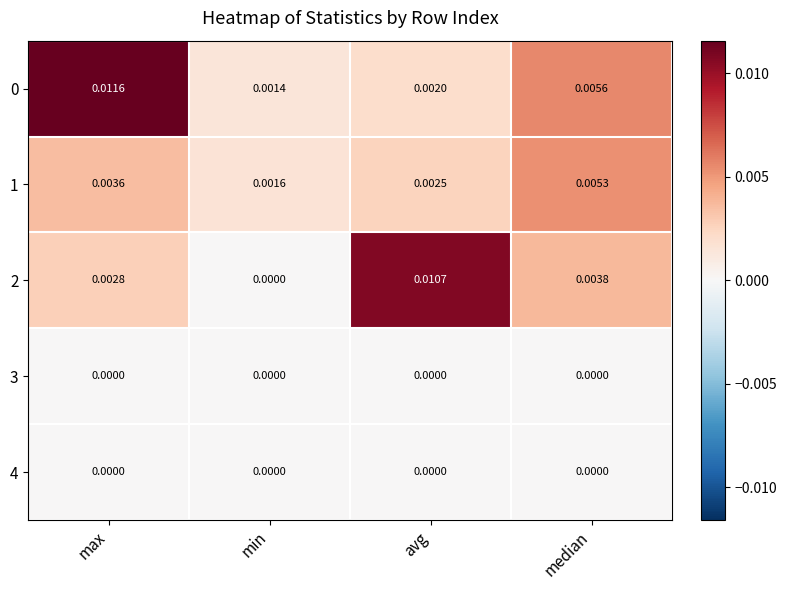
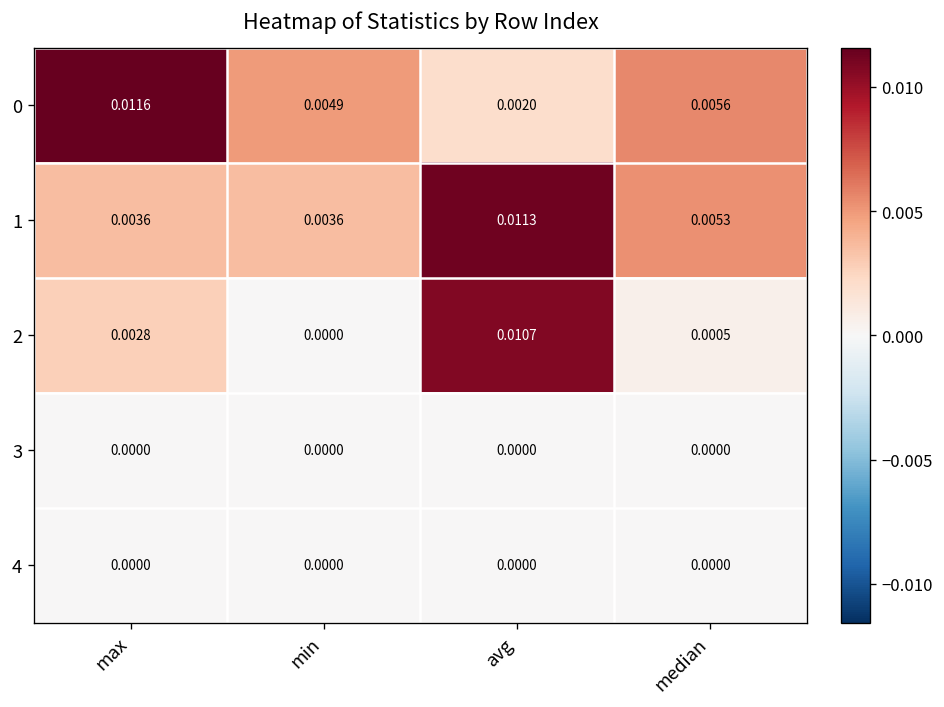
  {
    "0": {
      "max": 0.0116,
-     "min": 0.0014,
+     "min": 0.0049,
      "avg": 0.0020,
      "median": 0.0056
    },
    "1": {
      "max": 0.0036,
-     "min": 0.0016,
-     "avg": 0.0025,
+     "min": 0.0036,
+     "avg": 0.0113,
      "median": 0.0053
    },
    "2": {
      "max": 0.0028,
      "min": 0.0000,
      "avg": 0.0107,
-     "median": 0.0038
+     "median": 0.0005
    },
    "3": {
      "max": 0.0000,
      "min": 0.0000,
      "avg": 0.0000,
      "median": 0.0000
    },
    "4": {
      "max": 0.0000,
      "min": 0.0000,
      "avg": 0.0000,
      "median": 0.0000
    }
  }
